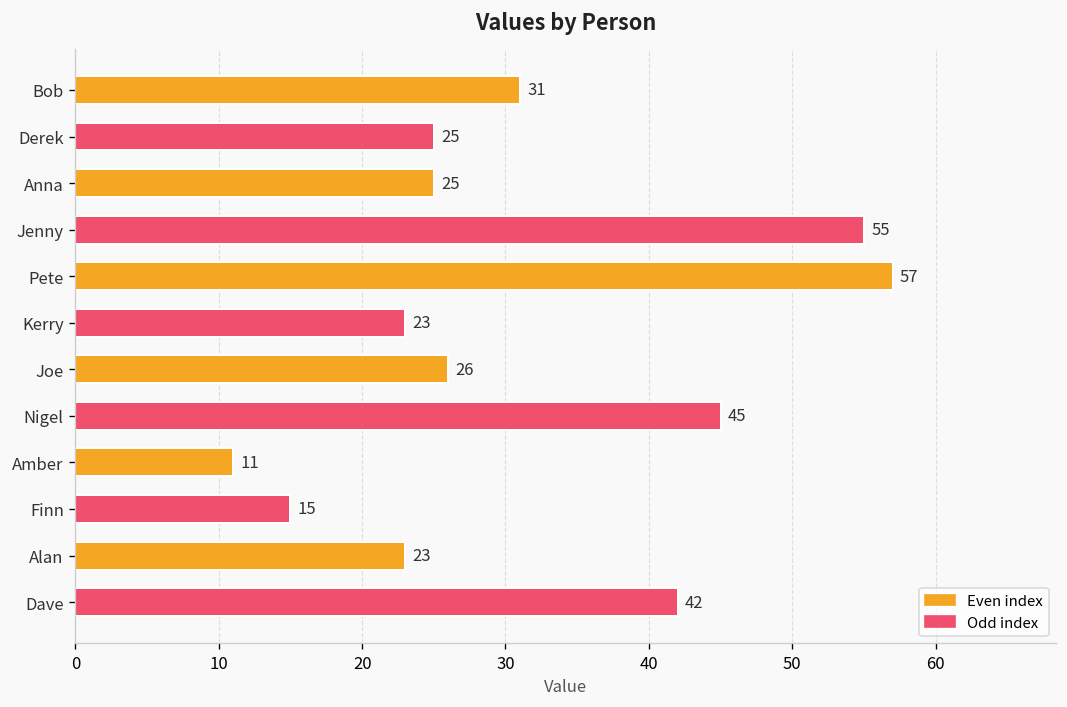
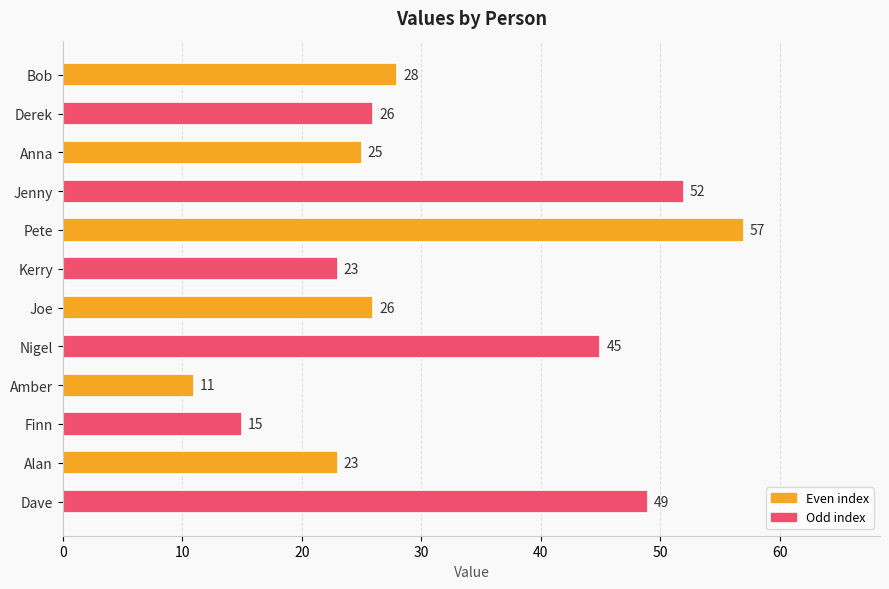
  {
-   "Bob": 31,
-   "Derek": 25,
+   "Bob": 28,
+   "Derek": 26,
    "Anna": 25,
-   "Jenny": 55,
+   "Jenny": 52,
    "Pete": 57,
    "Kerry": 23,
    "Joe": 26,
    "Nigel": 45,
    "Amber": 11,
    "Finn": 15,
    "Alan": 23,
-   "Dave": 42
+   "Dave": 49
  }
